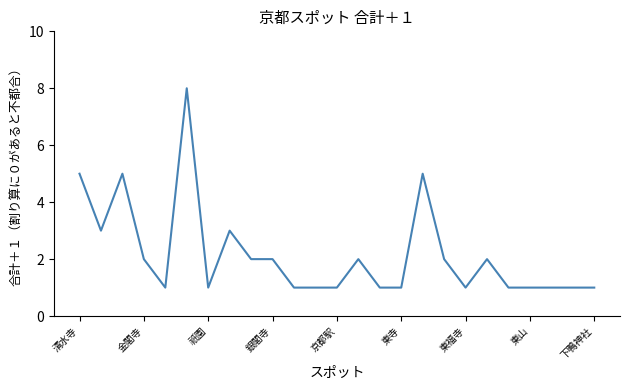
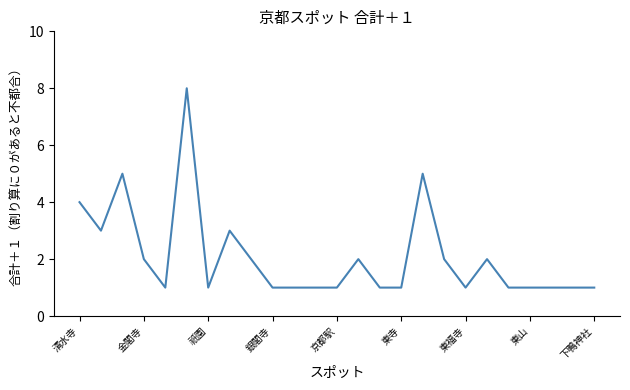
  {
-   "清水寺": 5,
+   "清水寺": 4,
    "祇園": 1,
-   "銀閣寺": 2,
+   "銀閣寺": 1,
    "京都駅": 1,
    "東寺": 1,
    "東福寺": 1,
    "東山": 1,
    "下鴨神社": 1
  }
